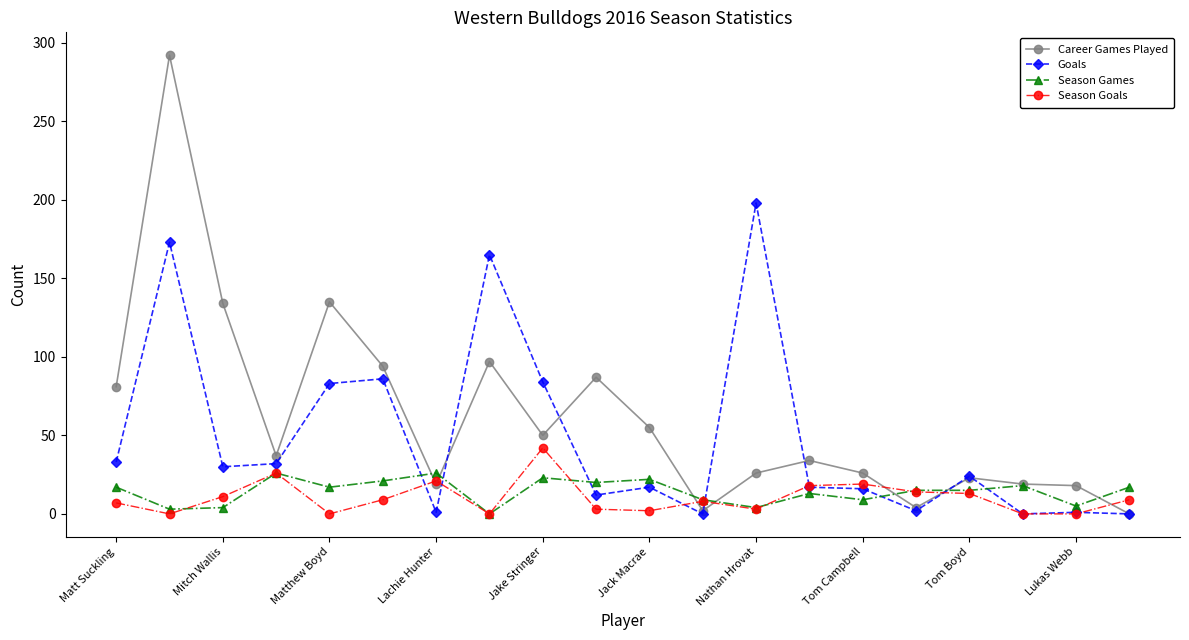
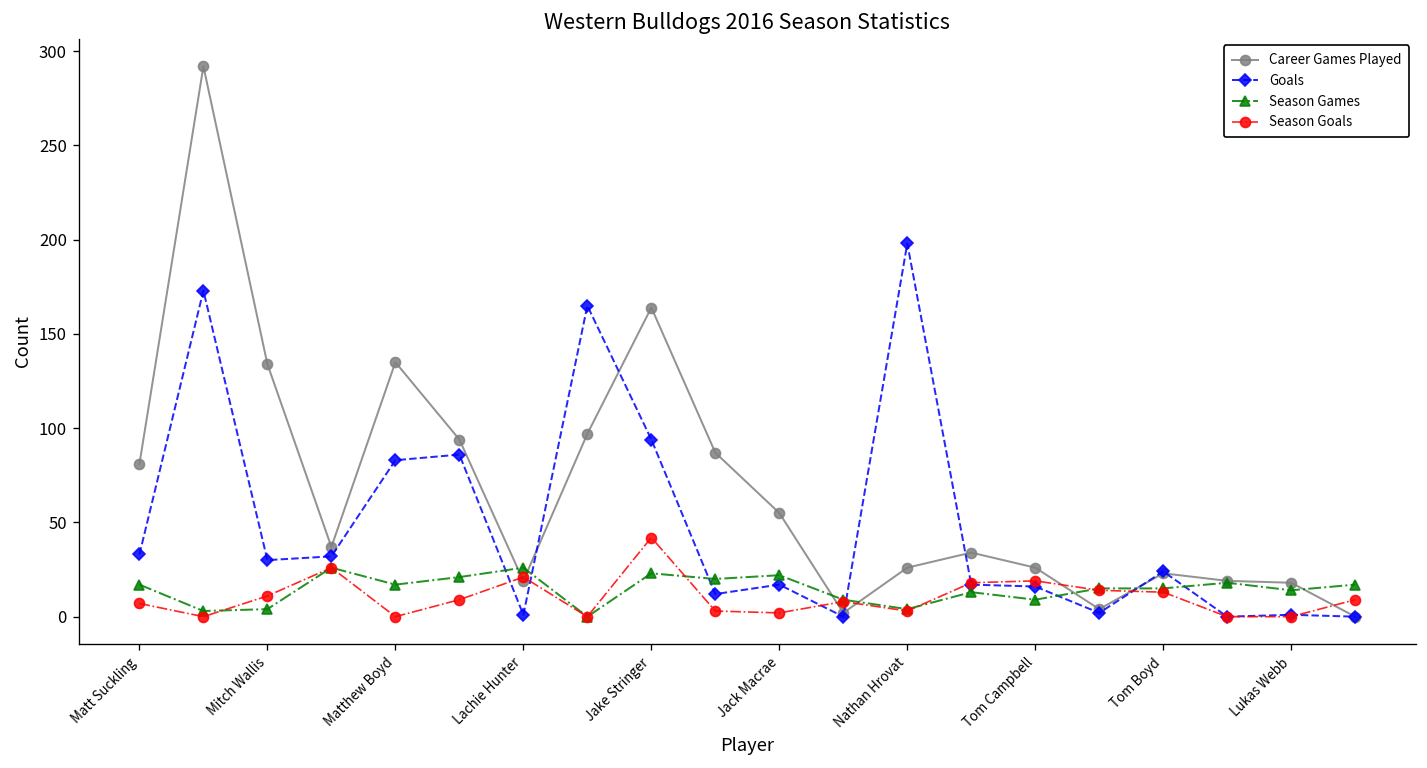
  {
    "Career Games Played": {
      "Matt Suckling": 81,
      "Mitch Wallis": 134,
      "Matthew Boyd": 135,
      "Lachie Hunter": 19,
-     "Jake Stringer": 50,
+     "Jake Stringer": 164,
      "Jack Macrae": 55,
      "Nathan Hrovat": 26,
      "Tom Campbell": 26,
      "Lukas Webb": 18
    },
    "Goals": {
      "Matt Suckling": 33,
      "Mitch Wallis": 30,
      "Matthew Boyd": 83,
      "Lachie Hunter": 1,
-     "Jake Stringer": 84,
+     "Jake Stringer": 94,
      "Jack Macrae": 17,
      "Nathan Hrovat": 198,
      "Tom Campbell": 16
    },
    "Season Games": {
      "Matt Suckling": 17,
      "Mitch Wallis": 4,
      "Matthew Boyd": 17,
      "Lachie Hunter": 26,
      "Jake Stringer": 23,
      "Jack Macrae": 22,
      "Tom Campbell": 9,
      "Tom Boyd": 15,
-     "Lukas Webb": 5
+     "Lukas Webb": 14
    },
    "Season Goals": {
      "Matt Suckling": 7,
      "Mitch Wallis": 11,
      "Matthew Boyd": 0,
      "Lachie Hunter": 21,
      "Jake Stringer": 42,
      "Jack Macrae": 2,
      "Tom Campbell": 19,
      "Tom Boyd": 13
    }
  }
